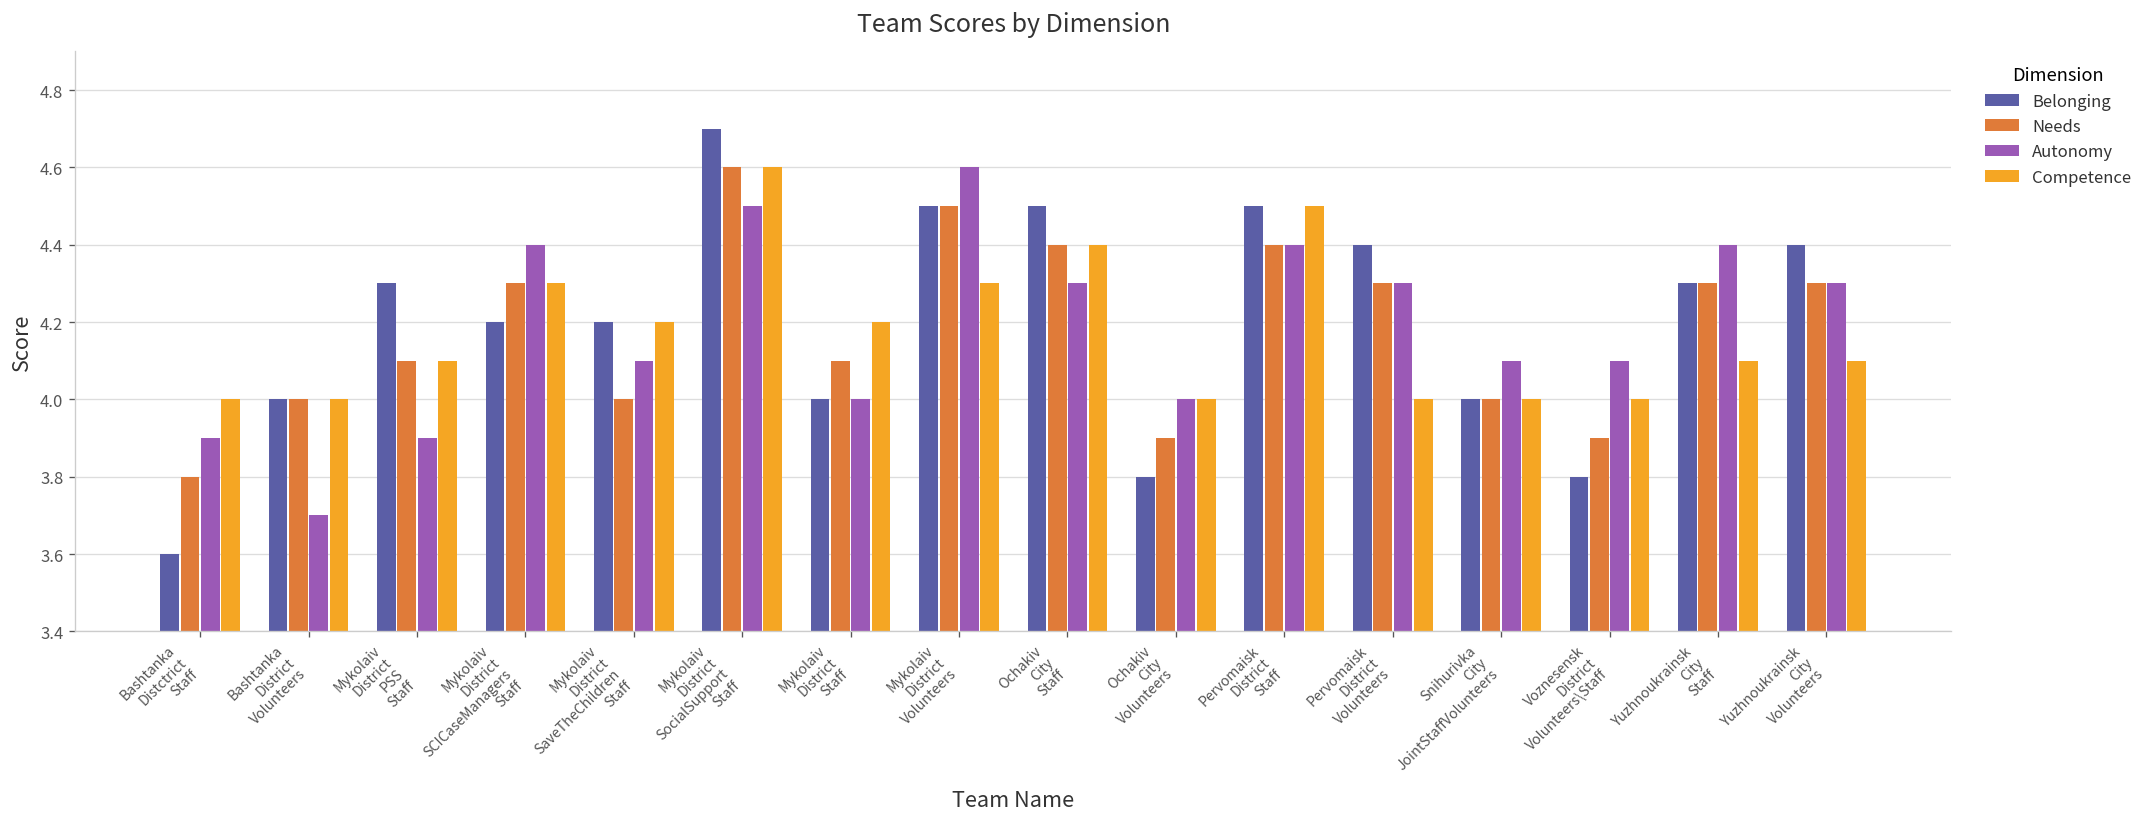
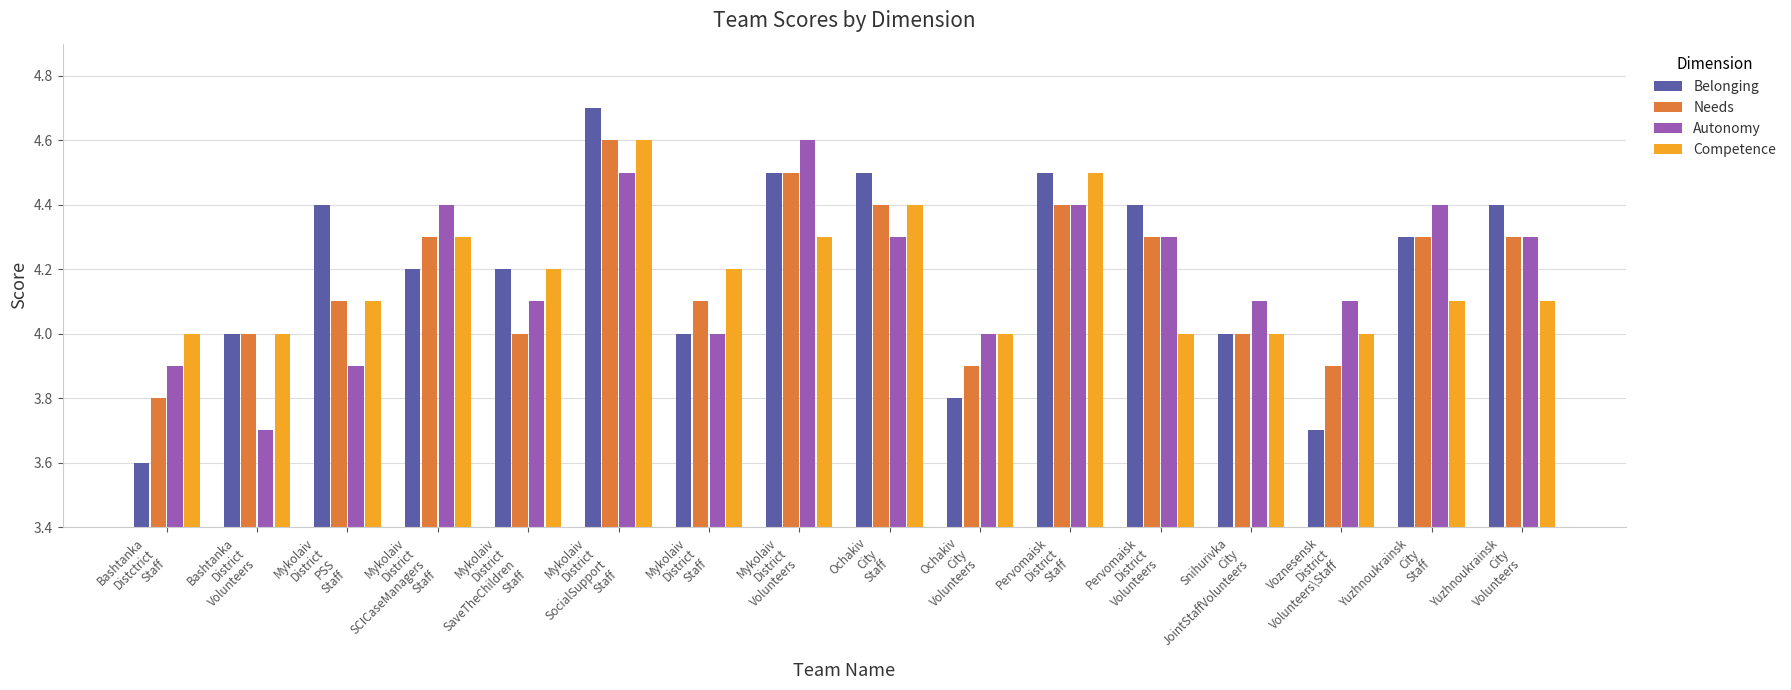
  {
    "Belonging": {
      "Bashtanka Distctrict Staff": 3.6,
      "Bashtanka District Volunteers": 4.0,
-     "Mykolaiv District PSS Staff": 4.3,
+     "Mykolaiv District PSS Staff": 4.4,
      "Mykolaiv District SCICaseManagers Staff": 4.2,
      "Mykolaiv District SaveTheChildren Staff": 4.2,
      "Mykolaiv District SocialSupport Staff": 4.7,
      "Mykolaiv District Staff": 4.0,
      "Mykolaiv District Volunteers": 4.5,
      "Ochakiv City Staff": 4.5,
      "Ochakiv City Volunteers": 3.8,
      "Pervomaisk District Staff": 4.5,
      "Pervomaisk District Volunteers": 4.4,
      "Snihurivka City JointStaffVolunteers": 4.0,
-     "Voznesensk District Volunteers\\Staff": 3.8,
+     "Voznesensk District Volunteers\\Staff": 3.7,
      "Yuzhnoukrainsk City Staff": 4.3,
      "Yuzhnoukrainsk City Volunteers": 4.4
    },
    "Autonomy": {
      "Bashtanka Distctrict Staff": 3.9,
      "Bashtanka District Volunteers": 3.7,
      "Mykolaiv District PSS Staff": 3.9,
      "Mykolaiv District SCICaseManagers Staff": 4.4,
      "Mykolaiv District SaveTheChildren Staff": 4.1,
      "Mykolaiv District SocialSupport Staff": 4.5,
      "Mykolaiv District Staff": 4.0,
      "Mykolaiv District Volunteers": 4.6,
      "Ochakiv City Staff": 4.3,
      "Ochakiv City Volunteers": 4.0,
      "Pervomaisk District Staff": 4.4,
      "Pervomaisk District Volunteers": 4.3,
      "Snihurivka City JointStaffVolunteers": 4.1,
      "Voznesensk District Volunteers\\Staff": 4.1,
      "Yuzhnoukrainsk City Staff": 4.4,
      "Yuzhnoukrainsk City Volunteers": 4.3
    }
  }
